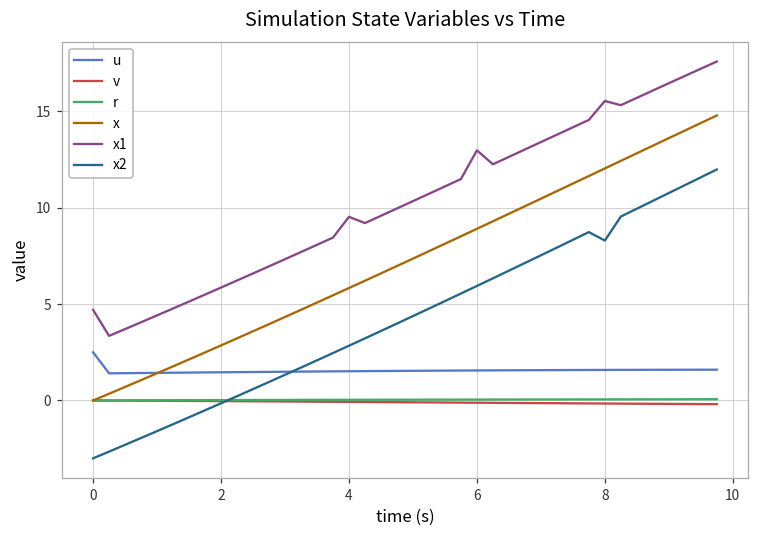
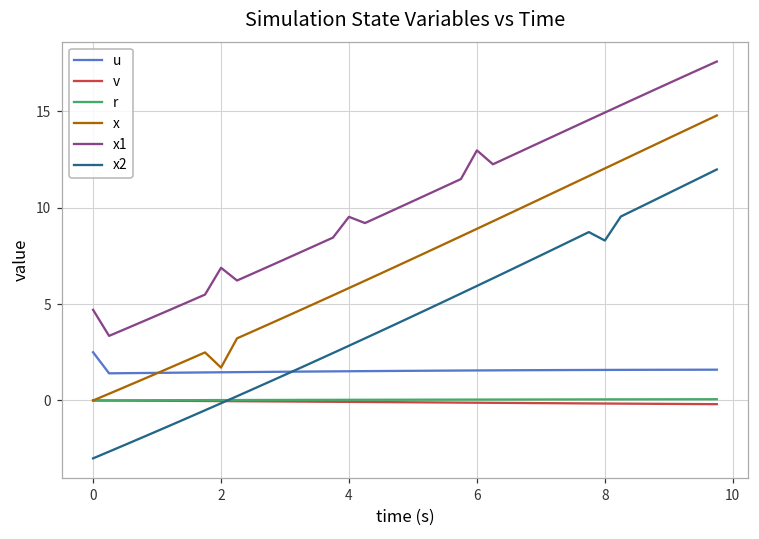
  {
    "u": {
      "0": 2.5,
      "2": 1.5,
      "4": 1.5,
      "6": 1.6,
      "8": 1.6
    },
    "v": {
      "6": -0.1,
      "8": -0.2
    },
    "r": {
      "6": 0.0,
      "8": 0.1
    },
    "x": {
-     "2": 2.9,
+     "2": 1.7,
      "4": 5.8,
      "6": 8.9,
      "8": 12.0
    },
    "x1": {
      "0": 4.7,
-     "2": 5.9,
+     "2": 6.9,
      "4": 9.5,
      "6": 13.0,
-     "8": 15.5
+     "8": 14.9
    },
    "x2": {
      "0": -3.0,
      "4": 2.8,
      "6": 5.9,
      "8": 8.3
    }
  }
